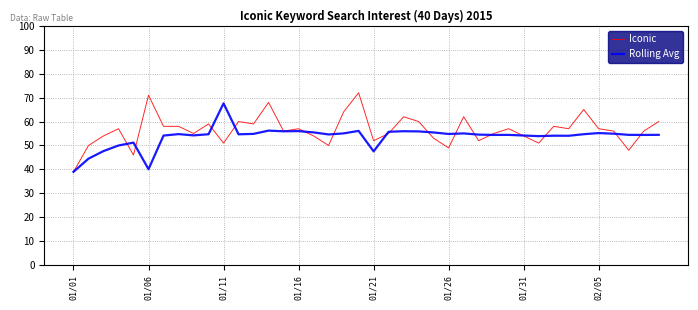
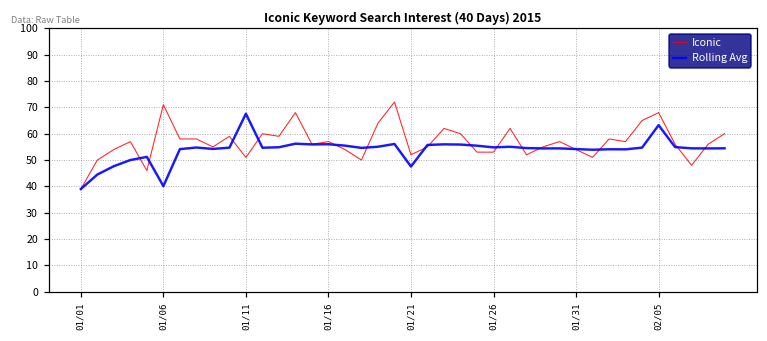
  {
    "Iconic": {
      "01/06": 71,
      "01/11": 51,
      "01/21": 52,
-     "01/26": 49,
-     "02/05": 57
+     "01/26": 53,
+     "02/05": 68
    },
    "Rolling Avg": {
      "01/06": 40,
      "01/11": 68,
      "01/21": 48,
      "01/26": 55,
-     "02/05": 55
+     "02/05": 63
    }
  }
